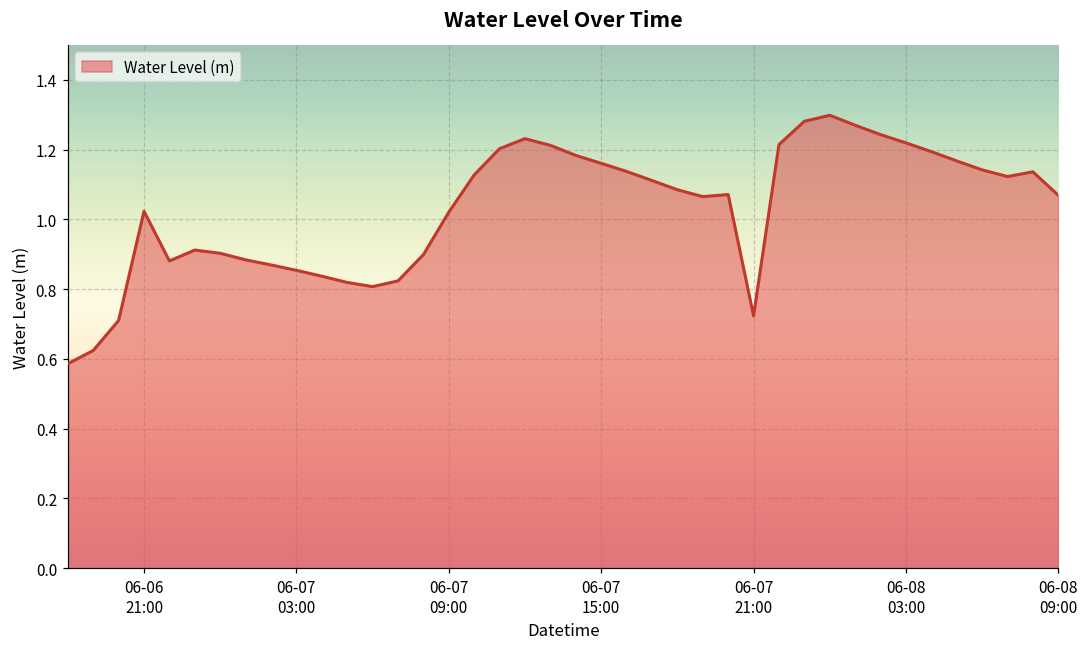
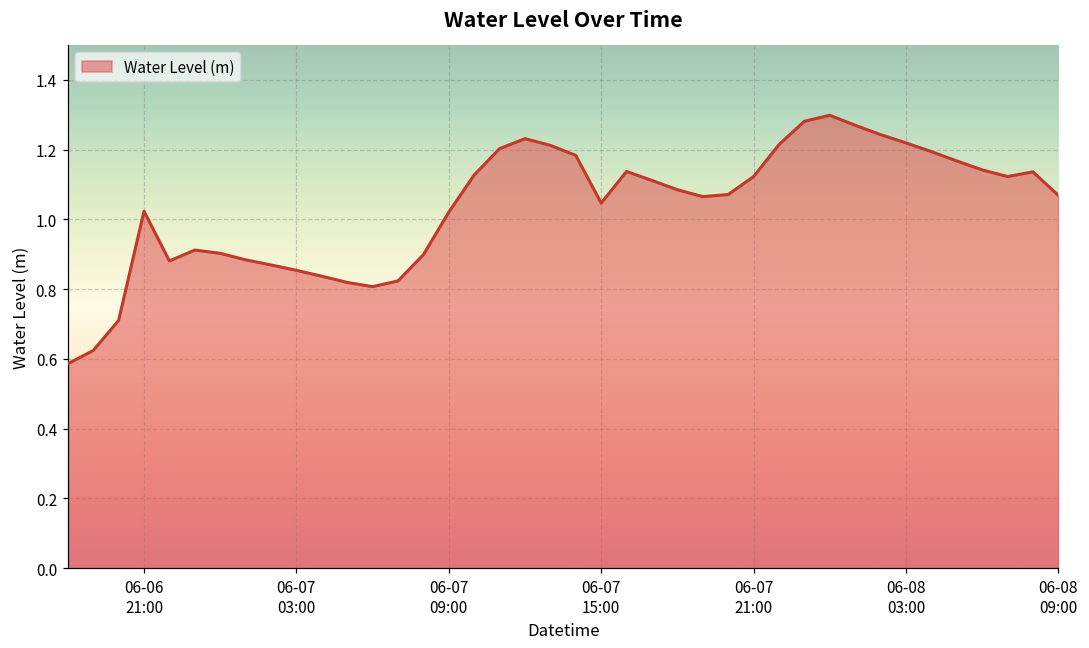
  {
    "06-06 21:00": 1.02,
    "06-07 03:00": 0.85,
    "06-07 09:00": 1.02,
-   "06-07 15:00": 1.16,
-   "06-07 21:00": 0.72,
+   "06-07 15:00": 1.05,
+   "06-07 21:00": 1.12,
    "06-08 03:00": 1.22,
    "06-08 09:00": 1.07
  }
